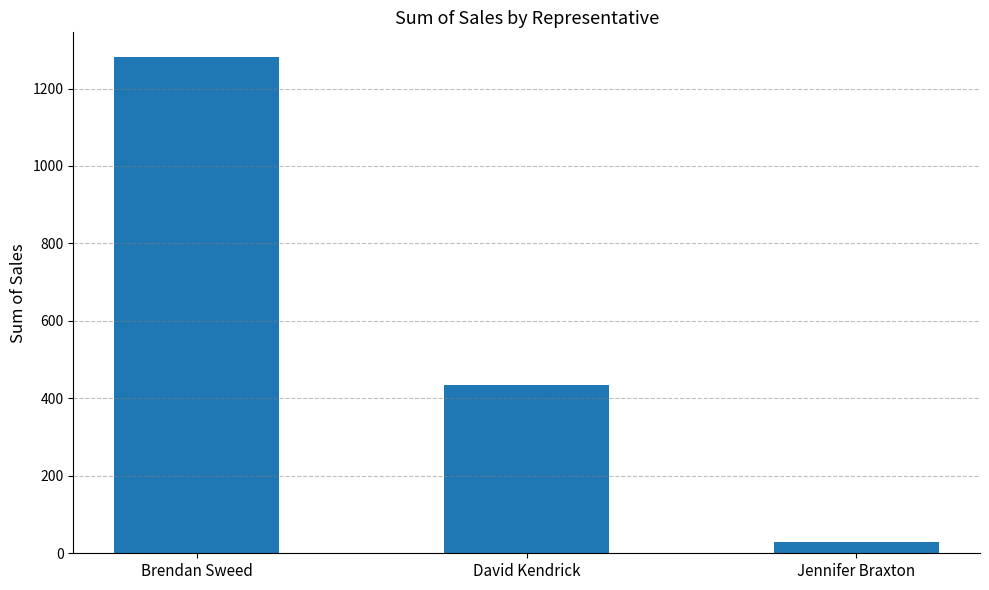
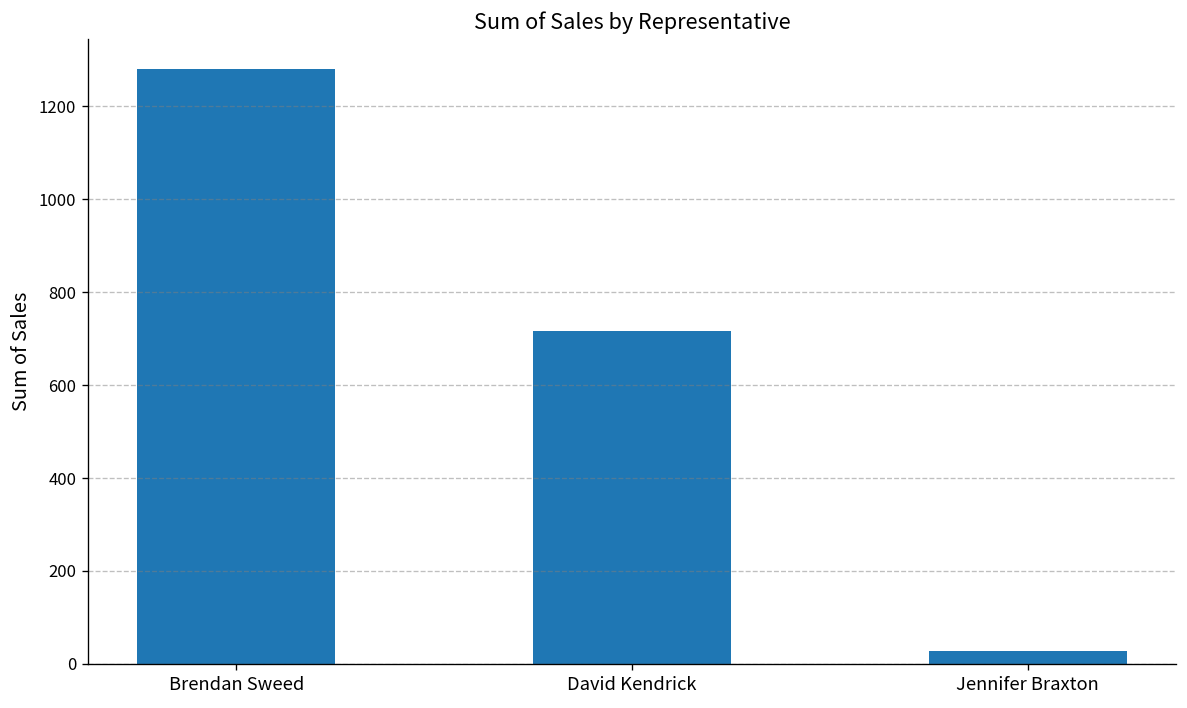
  {
    "Brendan Sweed": 1280,
-   "David Kendrick": 430,
+   "David Kendrick": 720,
    "Jennifer Braxton": 30
  }
